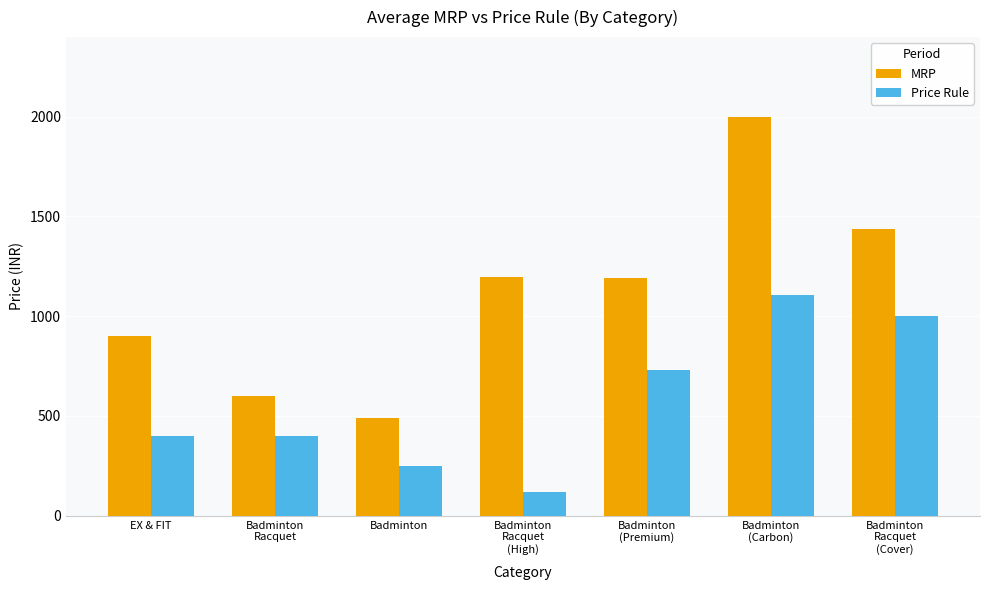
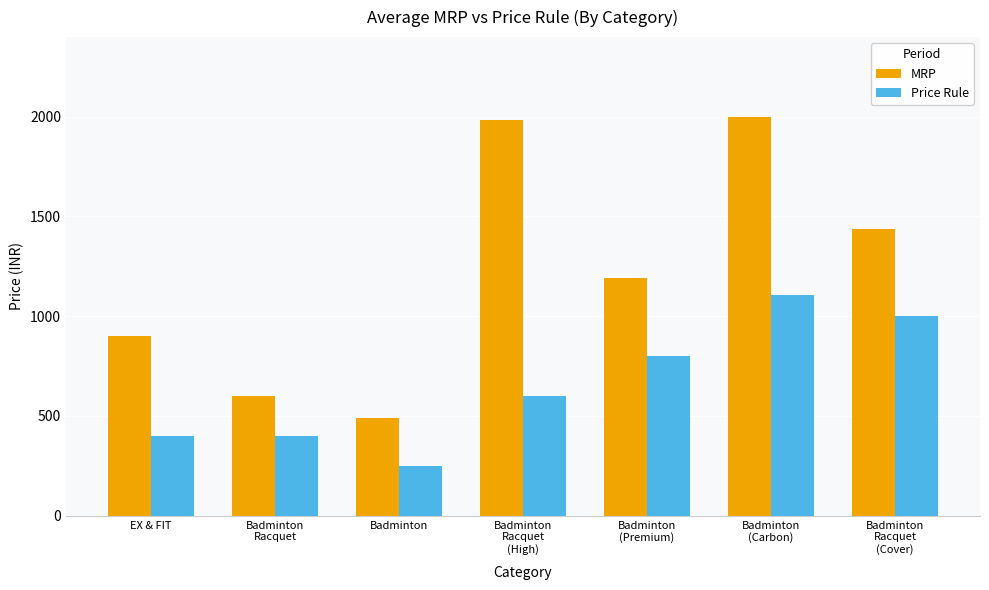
  {
    "MRP": {
      "EX & FIT": 900,
      "Badminton Racquet": 600,
      "Badminton": 490,
-     "Badminton Racquet (High)": 1200,
+     "Badminton Racquet (High)": 1980,
      "Badminton (Premium)": 1190,
      "Badminton (Carbon)": 2000,
      "Badminton Racquet (Cover)": 1440
    },
    "Price Rule": {
      "EX & FIT": 400,
      "Badminton Racquet": 400,
      "Badminton": 250,
-     "Badminton Racquet (High)": 120,
-     "Badminton (Premium)": 730,
+     "Badminton Racquet (High)": 600,
+     "Badminton (Premium)": 800,
      "Badminton (Carbon)": 1110,
      "Badminton Racquet (Cover)": 1000
    }
  }
